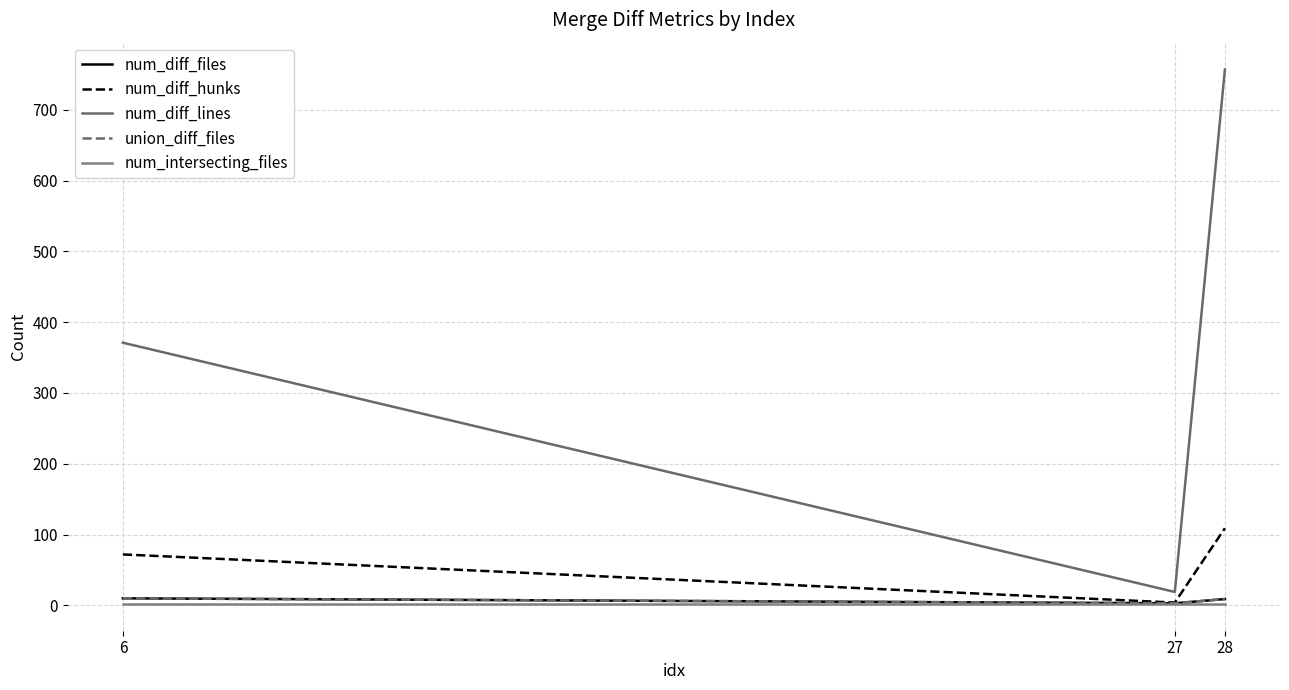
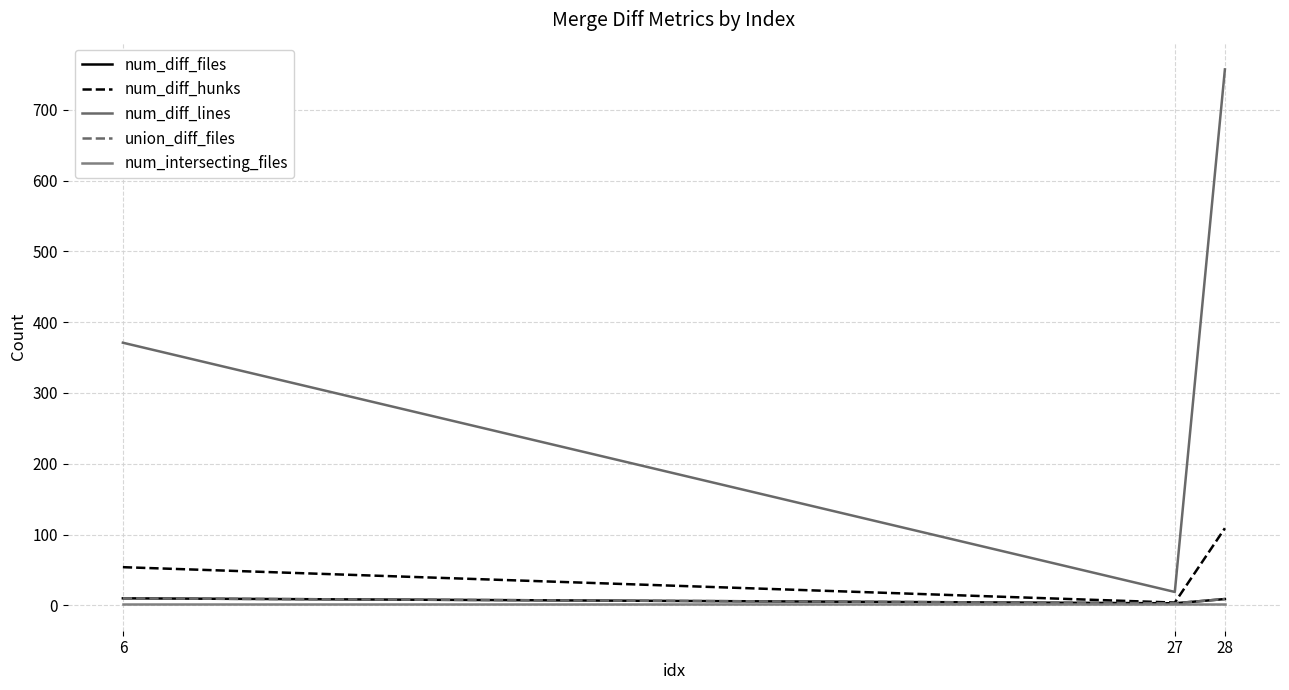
  {
    "num_diff_hunks": {
-     "6": 70,
+     "6": 50,
      "28": 110
    }
  }
